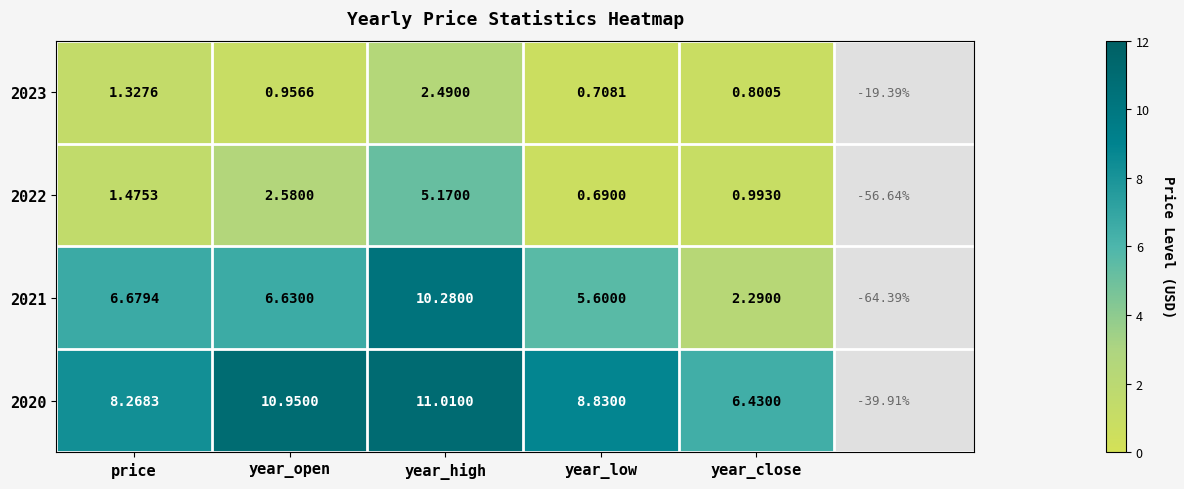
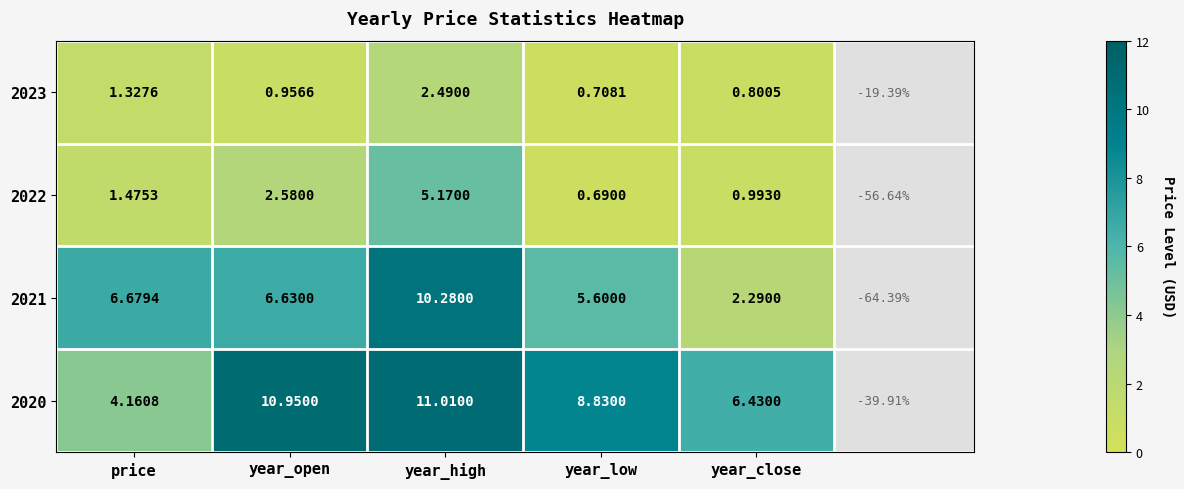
  {
    "2023": {
      "price": 1.3276,
      "year_open": 0.9566,
      "year_high": 2.4900,
      "year_low": 0.7081,
      "year_close": 0.8005
    },
    "2022": {
      "price": 1.4753,
      "year_open": 2.5800,
      "year_high": 5.1700,
      "year_low": 0.6900,
      "year_close": 0.9930
    },
    "2021": {
      "price": 6.6794,
      "year_open": 6.6300,
      "year_high": 10.2800,
      "year_low": 5.6000,
      "year_close": 2.2900
    },
    "2020": {
-     "price": 8.2683,
+     "price": 4.1608,
      "year_open": 10.9500,
      "year_high": 11.0100,
      "year_low": 8.8300,
      "year_close": 6.4300
    }
  }
